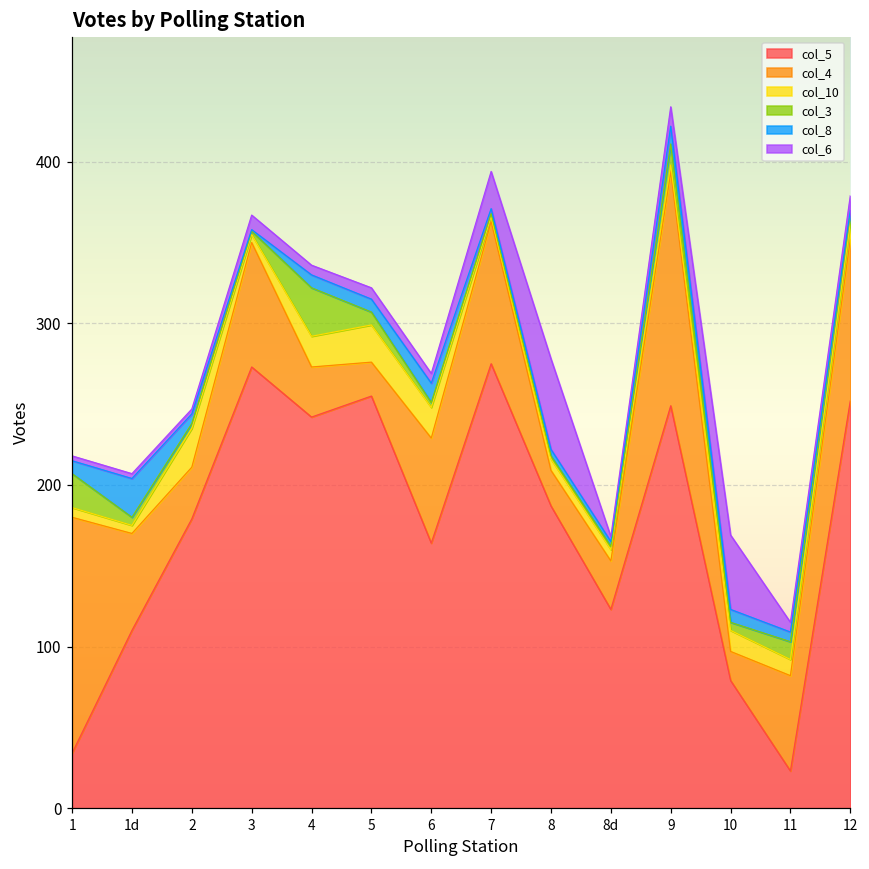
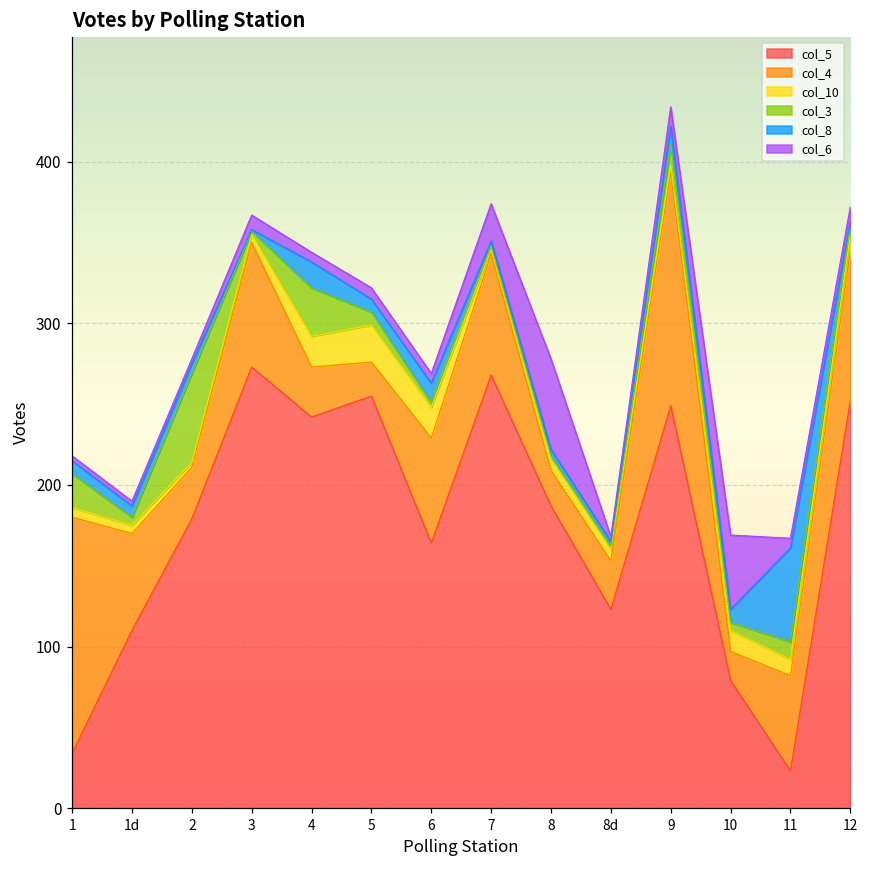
  {
    "col_5": {
      "1": 34,
      "1d": 110,
      "2": 179,
      "3": 273,
      "4": 242,
      "5": 255,
      "6": 164,
-     "7": 275,
+     "7": 268,
      "8": 187,
      "8d": 123,
      "9": 249,
      "10": 79,
      "11": 23,
      "12": 252
    },
    "col_4": {
      "1": 146,
      "1d": 60,
      "2": 32,
      "3": 77,
      "4": 31,
      "5": 21,
      "6": 65,
-     "7": 88,
+     "7": 75,
      "8": 22,
      "8d": 30,
      "9": 145,
      "10": 18,
      "11": 59,
-     "12": 100
+     "12": 93
    },
    "col_10": {
      "1": 6,
      "1d": 5,
-     "2": 24,
+     "2": 3,
      "3": 5,
      "4": 19,
      "5": 23,
      "6": 19,
      "7": 3,
      "8": 7,
      "8d": 7,
      "9": 4,
      "10": 13,
      "11": 10,
      "12": 10
    },
    "col_3": {
      "1": 21,
      "1d": 5,
-     "2": 3,
+     "2": 55,
      "4": 30,
      "5": 8,
      "6": 3,
      "7": 2,
      "8": 2,
      "8d": 2,
      "9": 13,
      "10": 5,
      "11": 11,
      "12": 6
    },
    "col_8": {
      "1": 8,
-     "1d": 24,
+     "1d": 7,
      "2": 6,
-     "4": 8,
+     "4": 16,
      "5": 8,
      "6": 12,
      "7": 3,
      "8": 4,
      "8d": 3,
      "9": 11,
      "10": 8,
-     "11": 6,
+     "11": 58,
      "12": 2
    },
    "col_6": {
      "1": 3,
      "1d": 3,
      "2": 3,
      "3": 9,
      "4": 6,
      "5": 7,
      "6": 6,
      "7": 23,
      "8": 56,
      "8d": 3,
      "9": 12,
      "10": 46,
      "11": 6,
      "12": 9
    }
  }
